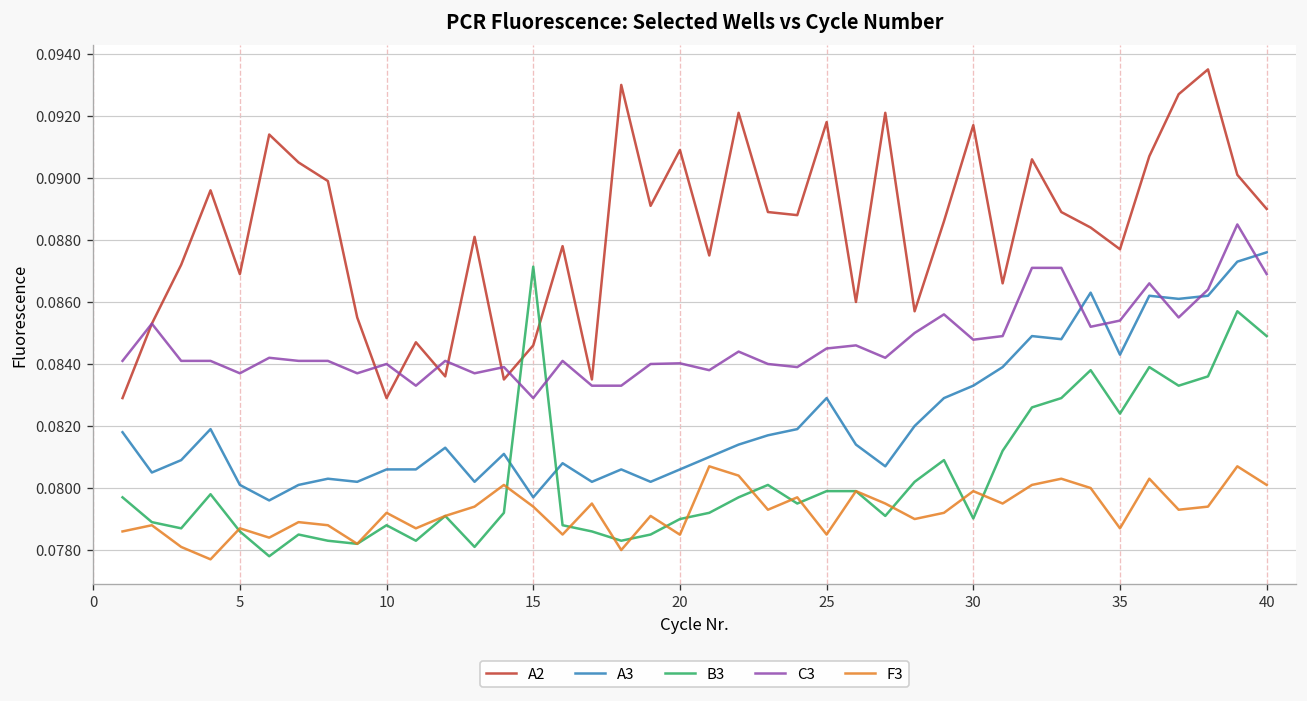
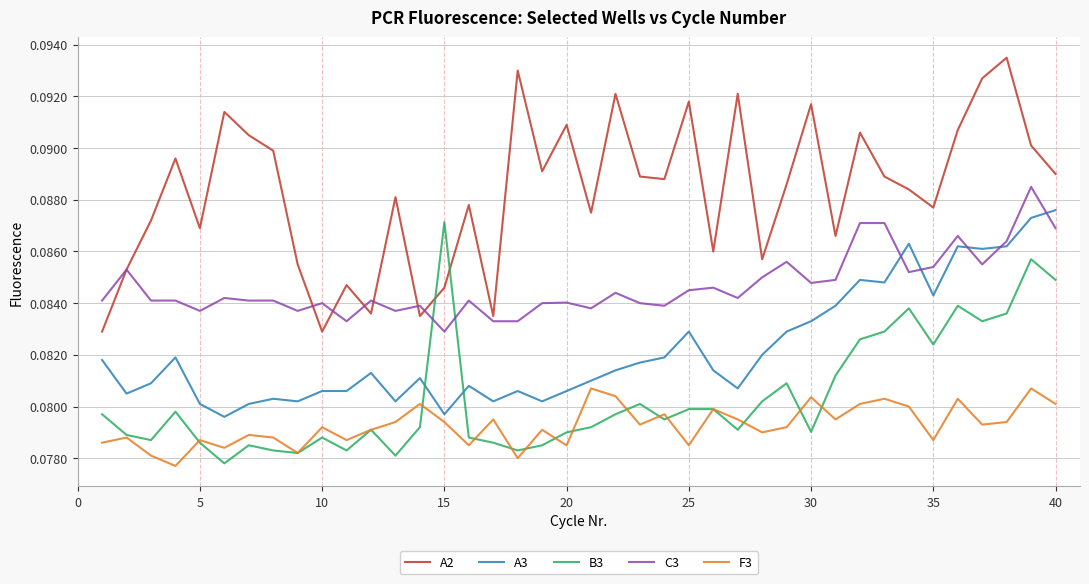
  {
    "A2": {
      "5": 0.0869,
      "10": 0.0829,
      "15": 0.0846,
      "20": 0.0909,
      "25": 0.0918,
      "30": 0.0917,
      "35": 0.0877,
      "40": 0.0890
    },
    "A3": {
      "5": 0.0801,
      "10": 0.0806,
      "15": 0.0797,
      "20": 0.0806,
      "25": 0.0829,
      "30": 0.0833,
      "35": 0.0843,
      "40": 0.0876
    },
    "B3": {
      "5": 0.0786,
      "10": 0.0788,
      "15": 0.0871,
      "20": 0.0790,
      "25": 0.0799,
      "30": 0.0790,
      "35": 0.0824,
      "40": 0.0849
    },
    "C3": {
      "5": 0.0837,
      "10": 0.0840,
      "15": 0.0829,
      "20": 0.0840,
      "25": 0.0845,
      "30": 0.0848,
      "35": 0.0854,
      "40": 0.0869
    },
    "F3": {
      "5": 0.0787,
      "10": 0.0792,
      "15": 0.0794,
      "20": 0.0785,
      "25": 0.0785,
-     "30": 0.0799,
+     "30": 0.0804,
      "35": 0.0787,
      "40": 0.0801
    }
  }
